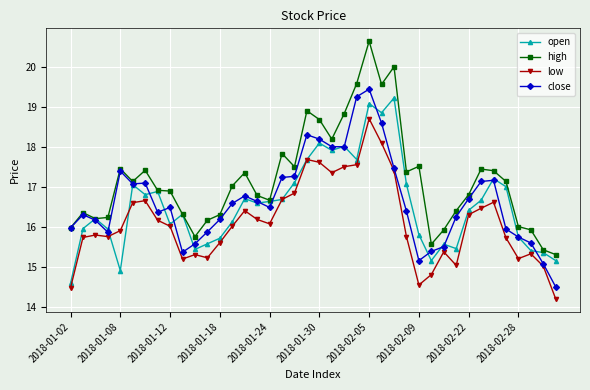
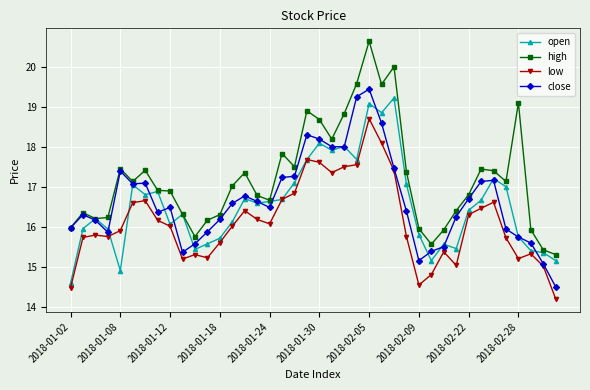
  {
    "open": {
      "2018-01-02": 14.6,
      "2018-01-08": 14.9,
      "2018-01-18": 15.7,
      "2018-01-30": 18.1,
      "2018-02-05": 19.1,
      "2018-02-09": 15.8,
      "2018-02-22": 16.4
    },
    "high": {
      "2018-01-12": 16.9,
      "2018-01-18": 16.3,
      "2018-01-30": 18.7,
      "2018-02-05": 20.6,
-     "2018-02-09": 17.5,
+     "2018-02-09": 16.0,
      "2018-02-22": 16.8,
-     "2018-02-28": 16.0
+     "2018-02-28": 19.1
    },
    "low": {
      "2018-01-02": 14.5,
      "2018-01-08": 15.9,
      "2018-01-18": 15.6,
      "2018-01-24": 16.1,
      "2018-01-30": 17.6,
      "2018-02-05": 18.7,
      "2018-02-09": 14.5,
      "2018-02-22": 16.3,
      "2018-02-28": 15.2
    },
    "close": {
      "2018-01-12": 16.5,
      "2018-01-18": 16.2,
      "2018-01-24": 16.5,
      "2018-01-30": 18.2,
      "2018-02-05": 19.4,
      "2018-02-09": 15.2,
      "2018-02-22": 16.7
    }
  }
